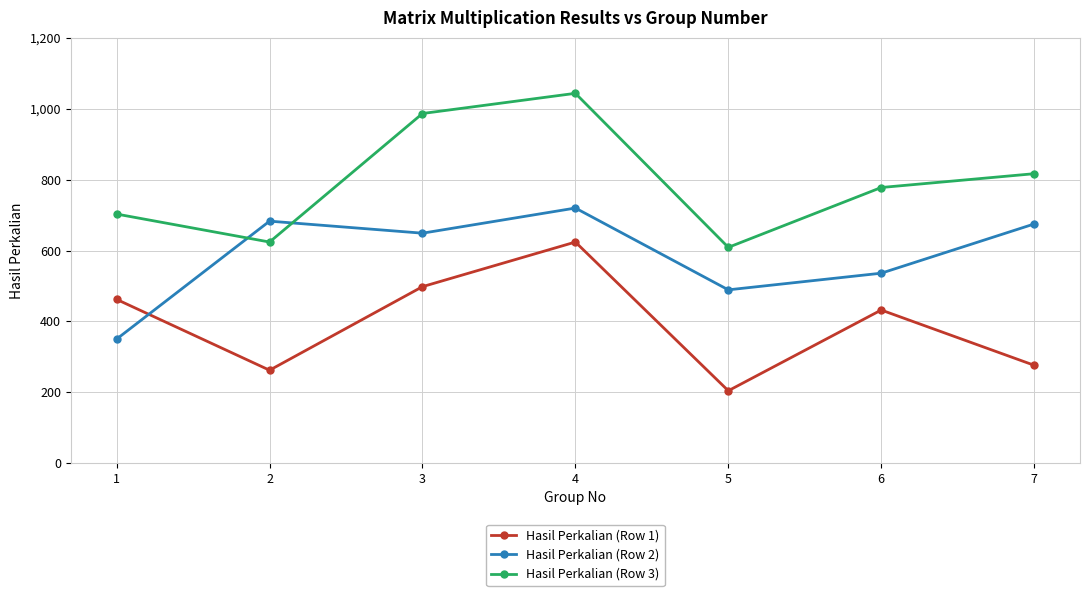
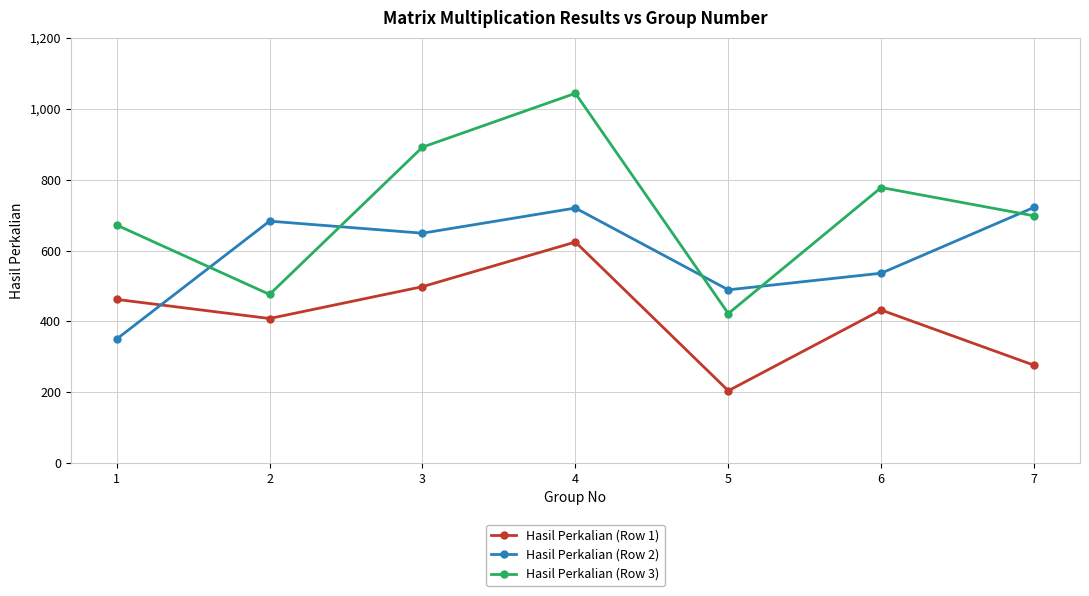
  {
    "Hasil Perkalian (Row 1)": {
      "1": "460",
-     "2": "260",
+     "2": "410",
      "3": "500",
      "4": "620",
      "5": "200",
      "6": "430",
      "7": "280"
    },
    "Hasil Perkalian (Row 2)": {
      "1": "350",
      "2": "680",
      "3": "650",
      "4": "720",
      "5": "490",
      "6": "540",
-     "7": "680"
+     "7": "720"
    },
    "Hasil Perkalian (Row 3)": {
-     "1": "700",
-     "2": "620",
-     "3": "990",
+     "1": "670",
+     "2": "480",
+     "3": "890",
      "4": "1,040",
-     "5": "610",
+     "5": "420",
      "6": "780",
-     "7": "820"
+     "7": "700"
    }
  }
